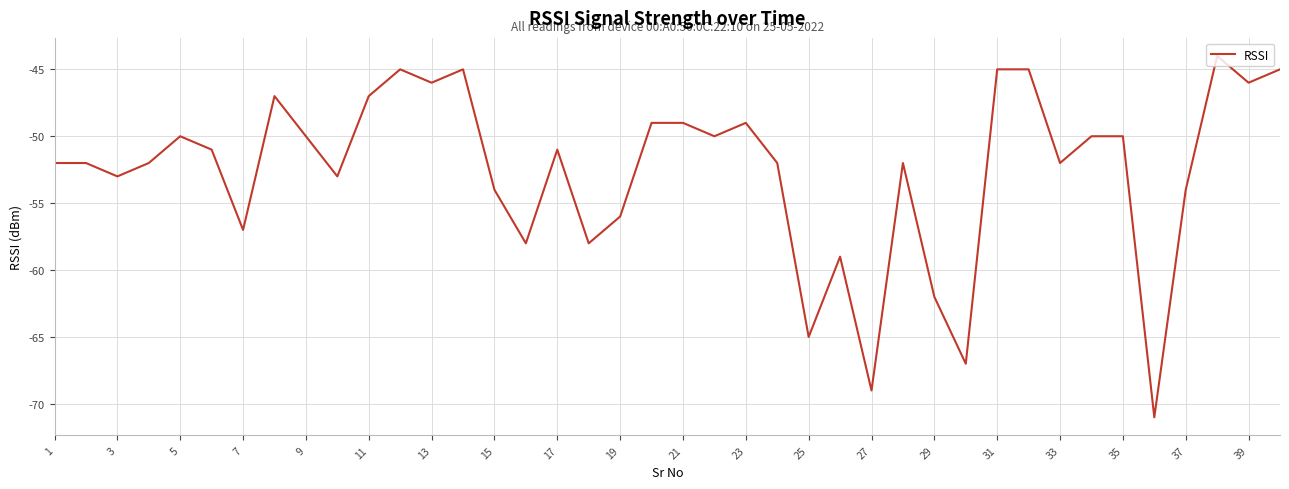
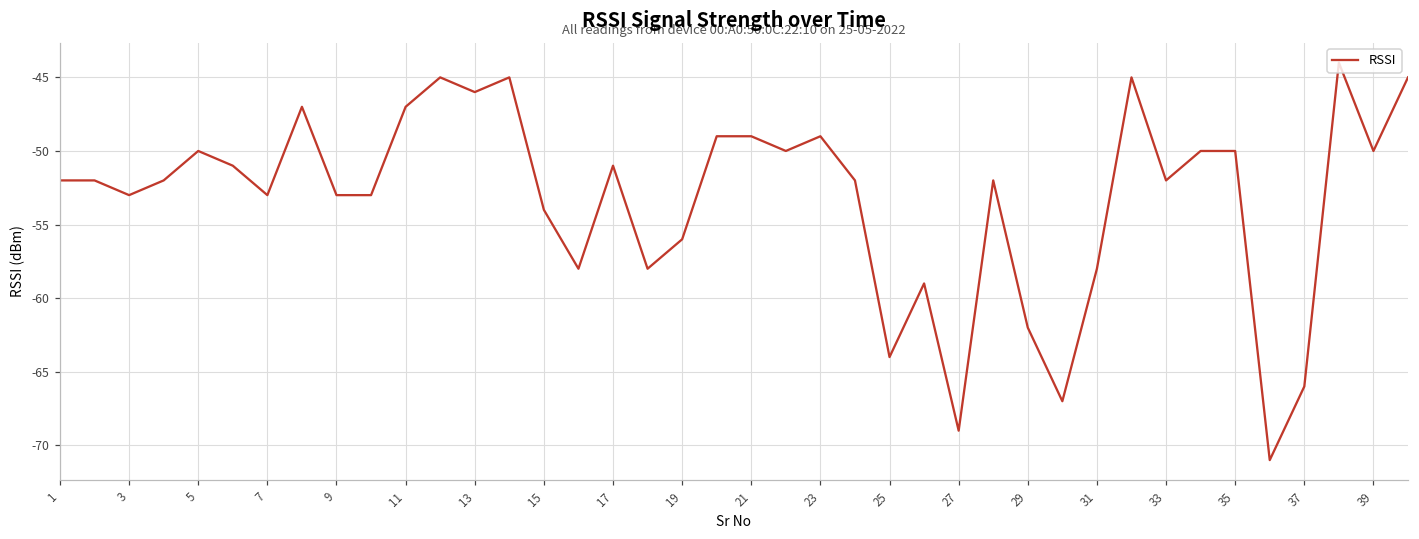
  {
    "1": -52,
    "3": -53,
    "5": -50,
-   "7": -57,
-   "9": -50,
+   "7": -53,
+   "9": -53,
    "11": -47,
    "13": -46,
    "15": -54,
    "17": -51,
    "19": -56,
    "21": -49,
    "23": -49,
-   "25": -65,
+   "25": -64,
    "27": -69,
    "29": -62,
-   "31": -45,
+   "31": -58,
    "33": -52,
    "35": -50,
-   "37": -54,
-   "39": -46
+   "37": -66,
+   "39": -50
  }
